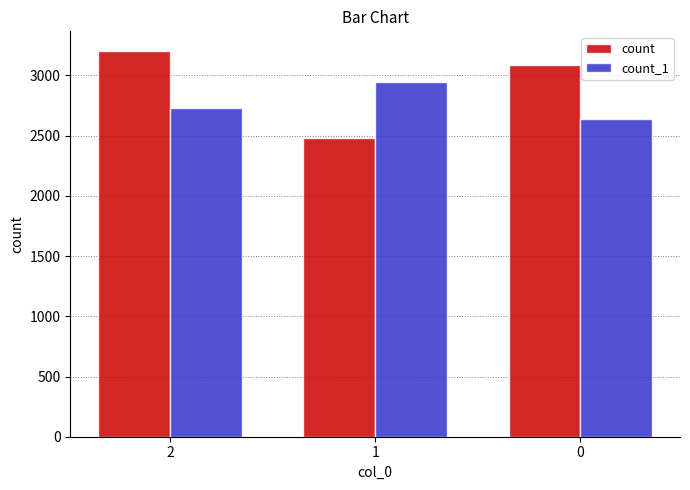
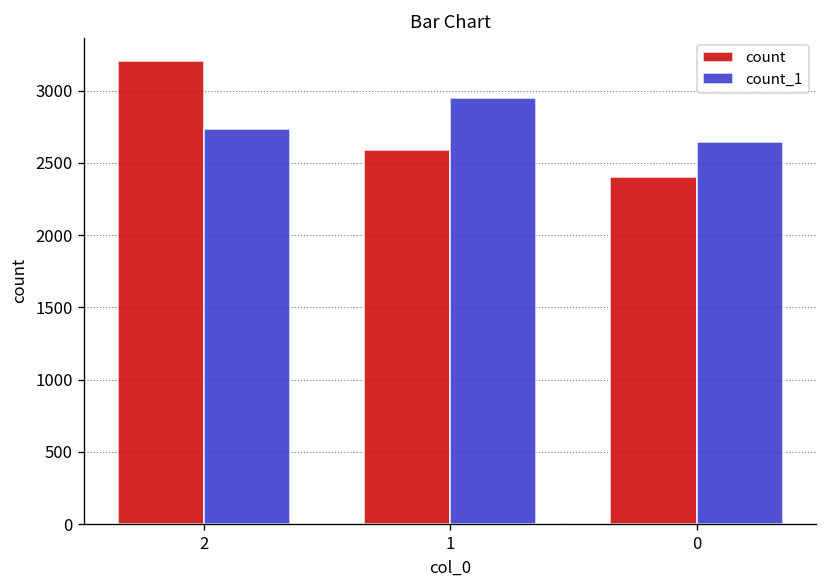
  {
    "count": {
      "2": 3210,
-     "1": 2480,
-     "0": 3080
+     "1": 2590,
+     "0": 2400
    },
    "count_1": {
      "2": 2730,
      "1": 2950,
      "0": 2640
    }
  }
